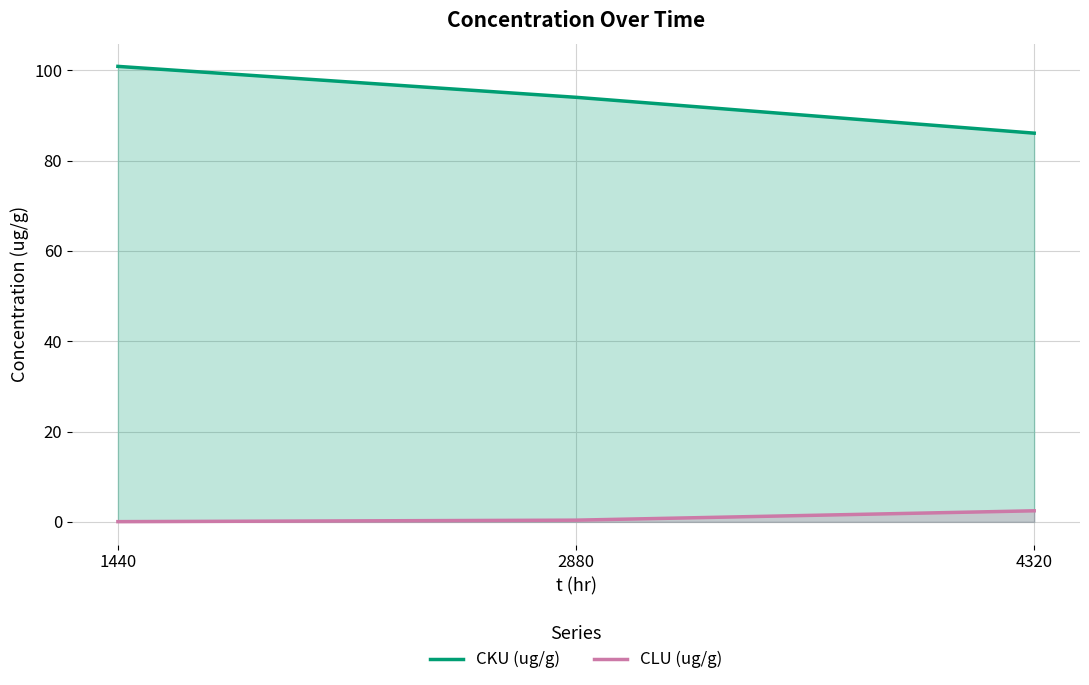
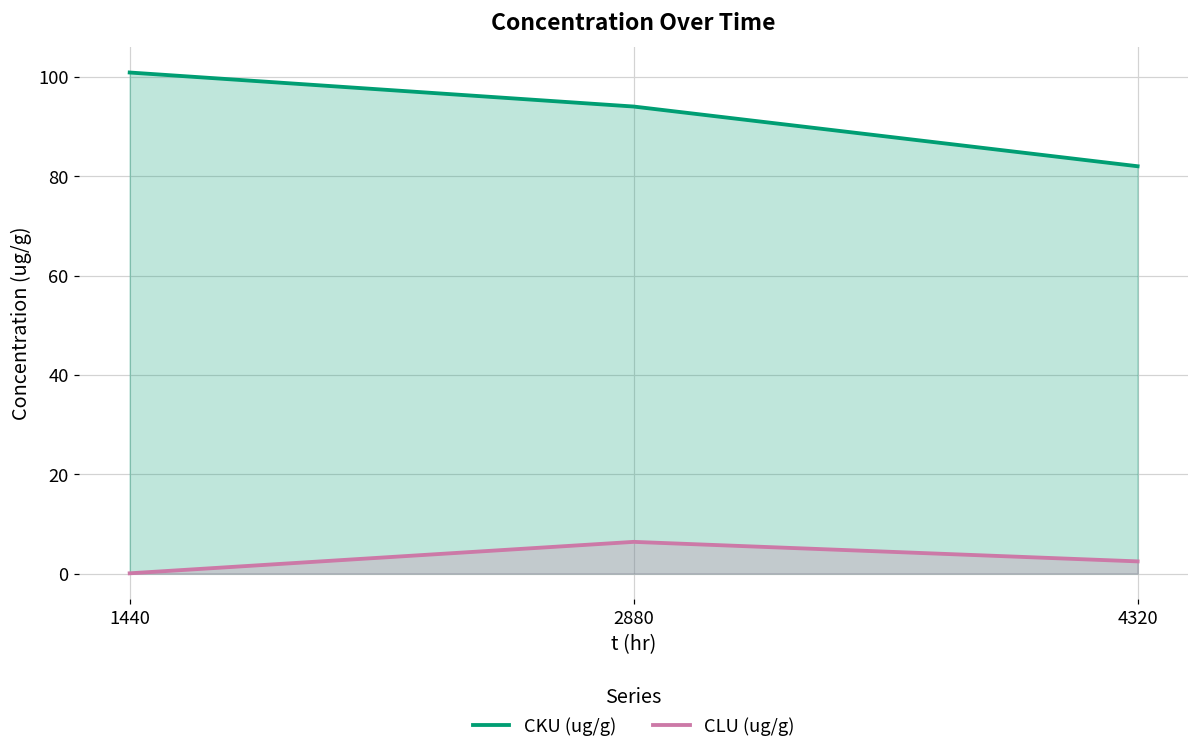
  {
    "CKU (ug/g)": {
      "1440": 101,
      "2880": 94,
-     "4320": 86
+     "4320": 82
    },
    "CLU (ug/g)": {
      "1440": 0,
-     "2880": 0,
+     "2880": 6,
      "4320": 2
    }
  }
